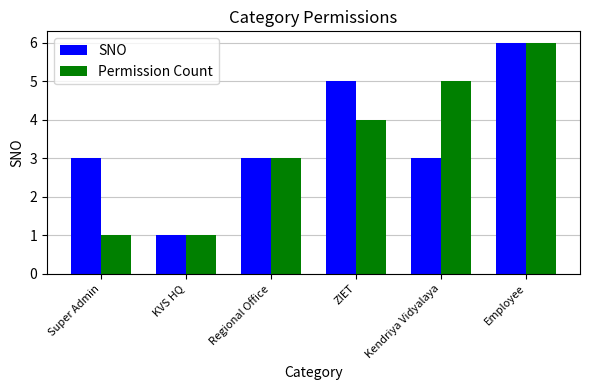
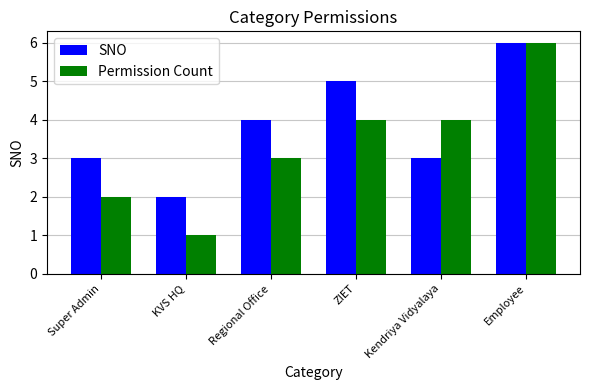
  {
    "SNO": {
      "Super Admin": 3,
-     "KVS HQ": 1,
-     "Regional Office": 3,
+     "KVS HQ": 2,
+     "Regional Office": 4,
      "ZIET": 5,
      "Kendriya Vidyalaya": 3,
      "Employee": 6
    },
    "Permission Count": {
-     "Super Admin": 1,
+     "Super Admin": 2,
      "KVS HQ": 1,
      "Regional Office": 3,
      "ZIET": 4,
-     "Kendriya Vidyalaya": 5,
+     "Kendriya Vidyalaya": 4,
      "Employee": 6
    }
  }
